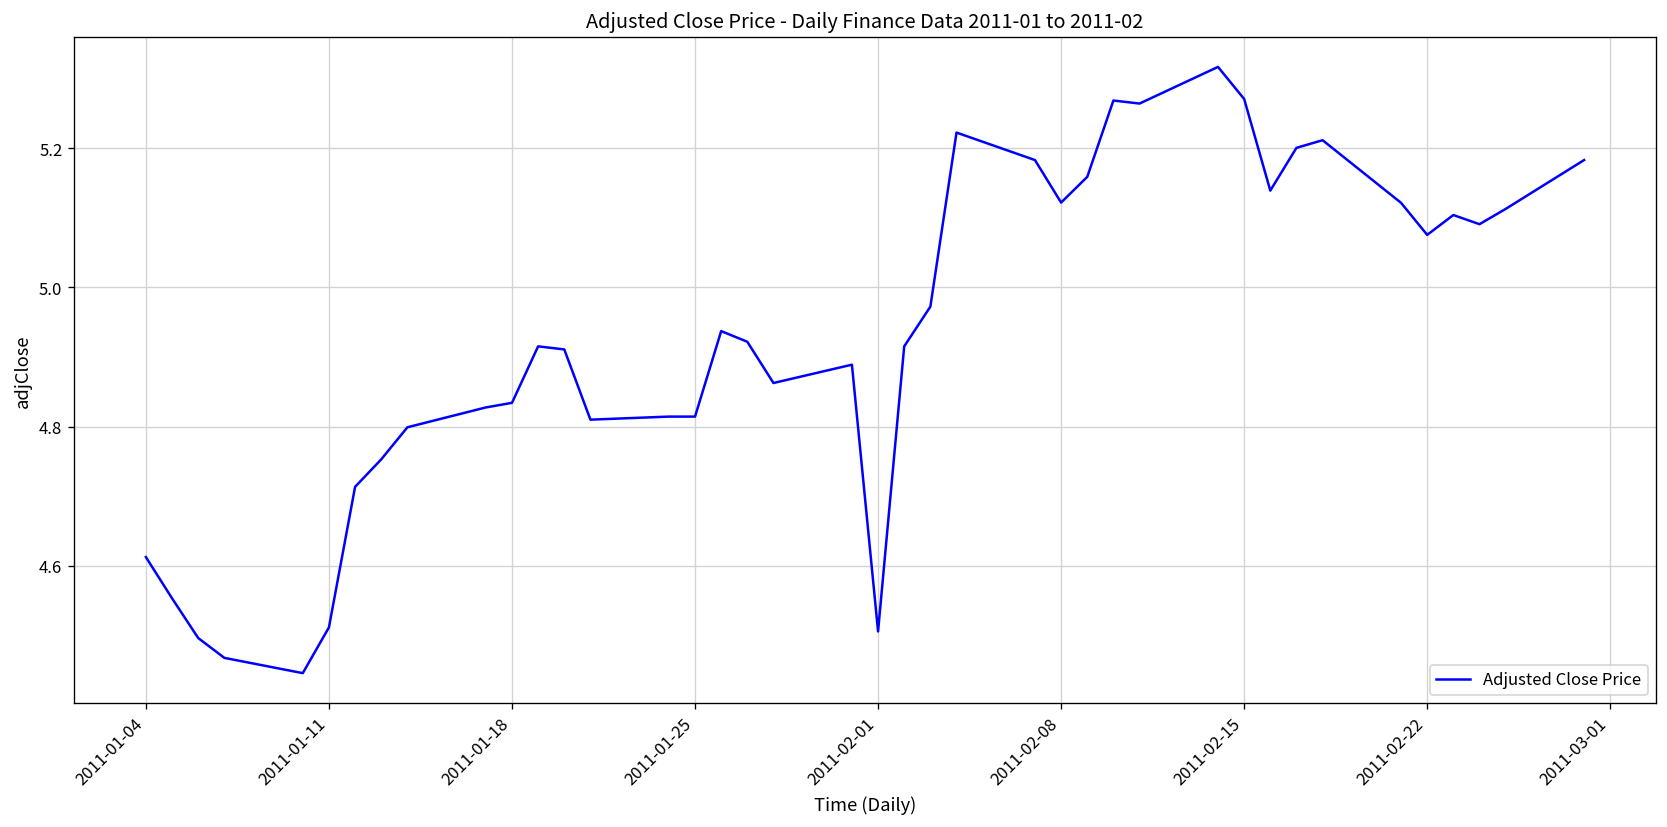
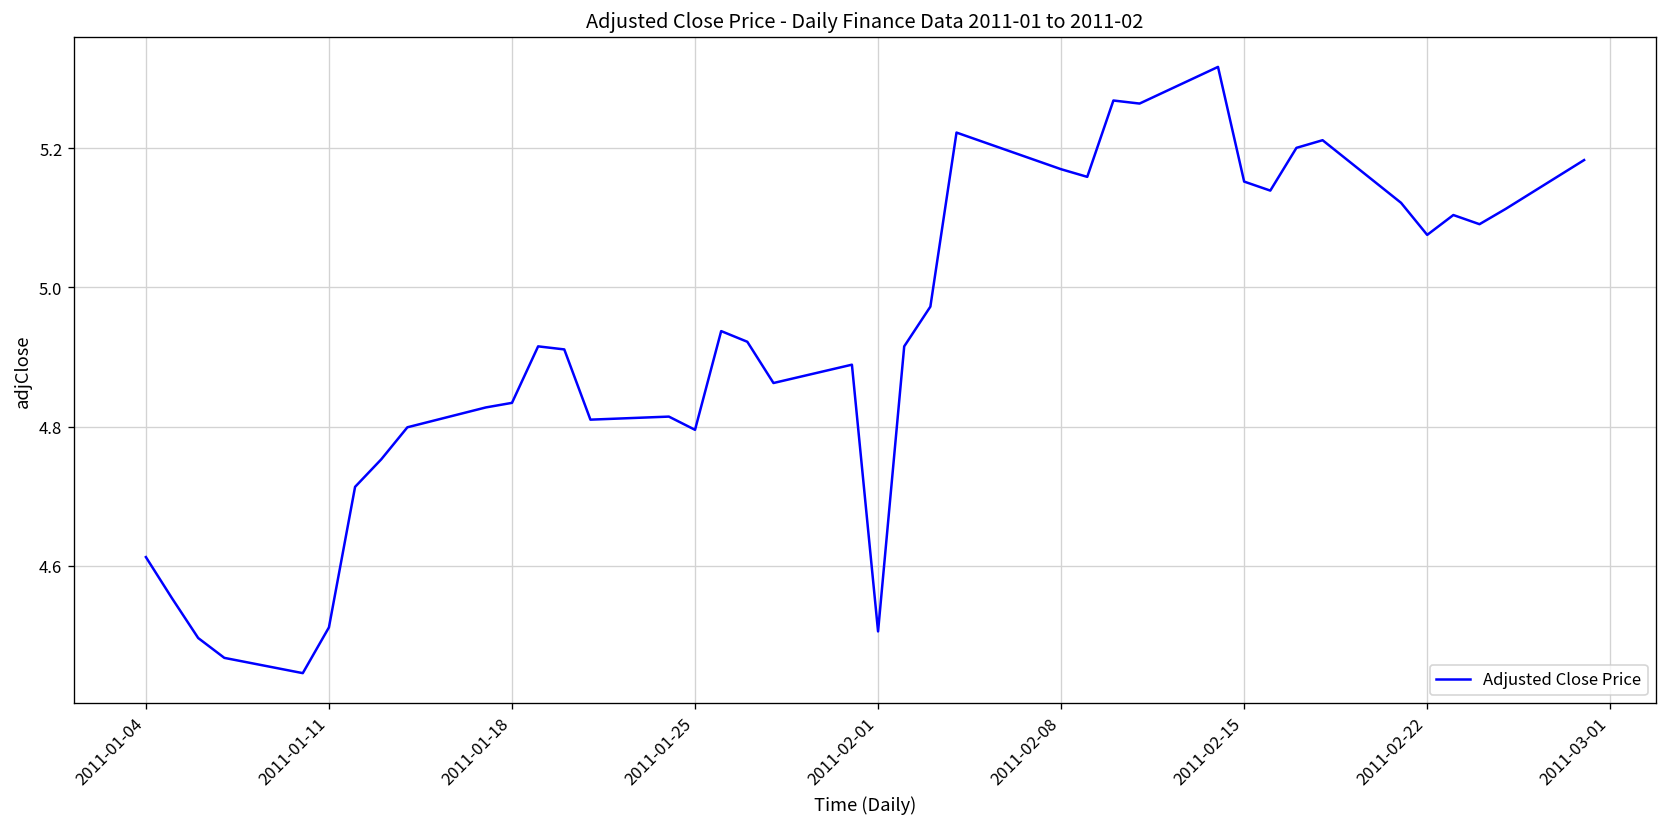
  {
    "2011-01-04": 4.61,
    "2011-01-11": 4.51,
    "2011-01-18": 4.83,
-   "2011-01-25": 4.81,
+   "2011-01-25": 4.80,
    "2011-02-01": 4.51,
-   "2011-02-08": 5.12,
-   "2011-02-15": 5.27,
+   "2011-02-08": 5.17,
+   "2011-02-15": 5.15,
    "2011-02-22": 5.08
  }
